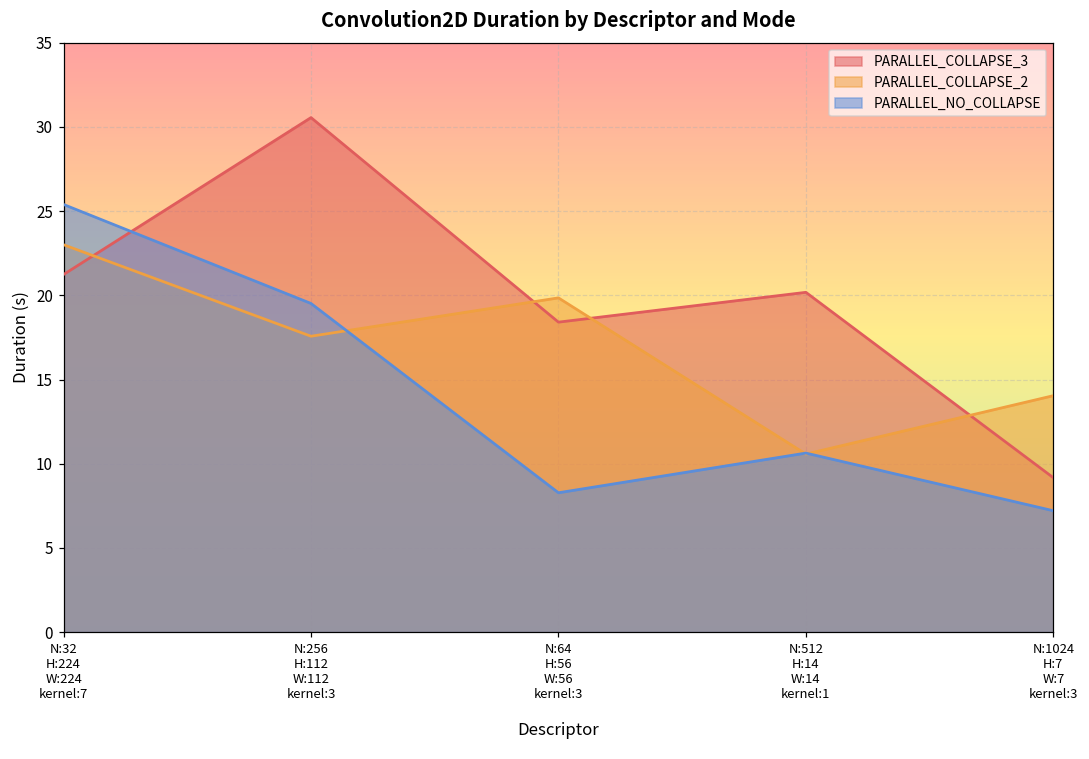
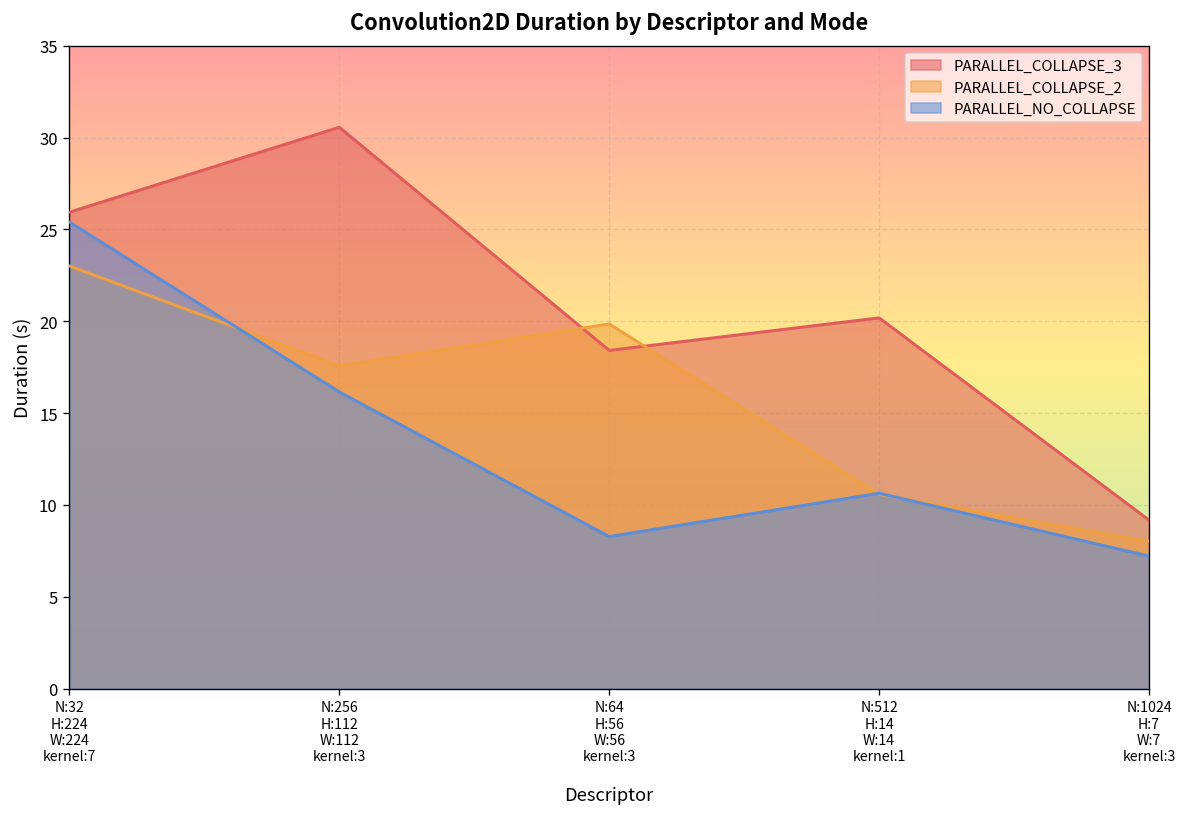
  {
    "PARALLEL_COLLAPSE_3": {
-     "N:32 H:224 W:224 kernel:7": 21.2,
+     "N:32 H:224 W:224 kernel:7": 25.9,
      "N:256 H:112 W:112 kernel:3": 30.6,
      "N:64 H:56 W:56 kernel:3": 18.4,
      "N:512 H:14 W:14 kernel:1": 20.2,
      "N:1024 H:7 W:7 kernel:3": 9.2
    },
    "PARALLEL_COLLAPSE_2": {
      "N:32 H:224 W:224 kernel:7": 23.0,
      "N:256 H:112 W:112 kernel:3": 17.6,
      "N:64 H:56 W:56 kernel:3": 19.9,
-     "N:1024 H:7 W:7 kernel:3": 14.0
+     "N:1024 H:7 W:7 kernel:3": 8.0
    },
    "PARALLEL_NO_COLLAPSE": {
      "N:32 H:224 W:224 kernel:7": 25.4,
-     "N:256 H:112 W:112 kernel:3": 19.5,
+     "N:256 H:112 W:112 kernel:3": 16.2,
      "N:64 H:56 W:56 kernel:3": 8.3,
      "N:1024 H:7 W:7 kernel:3": 7.2
    }
  }
